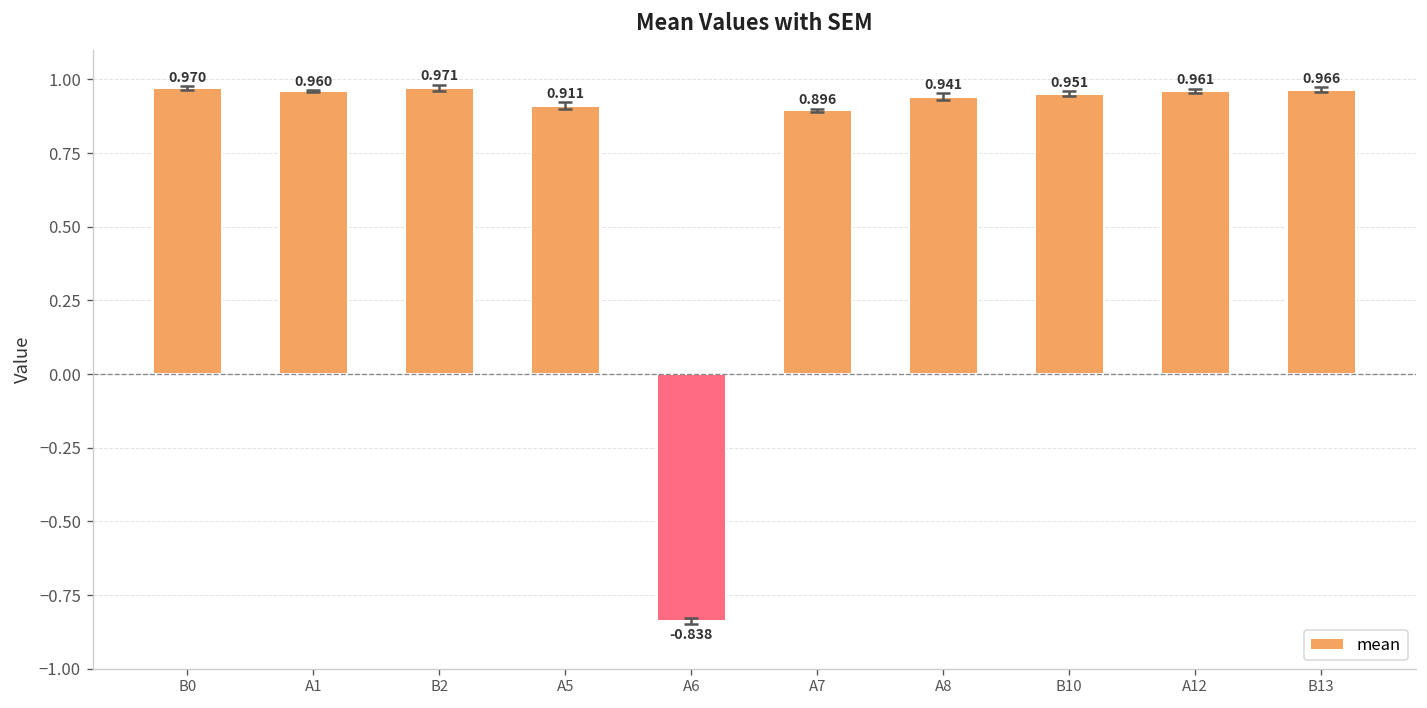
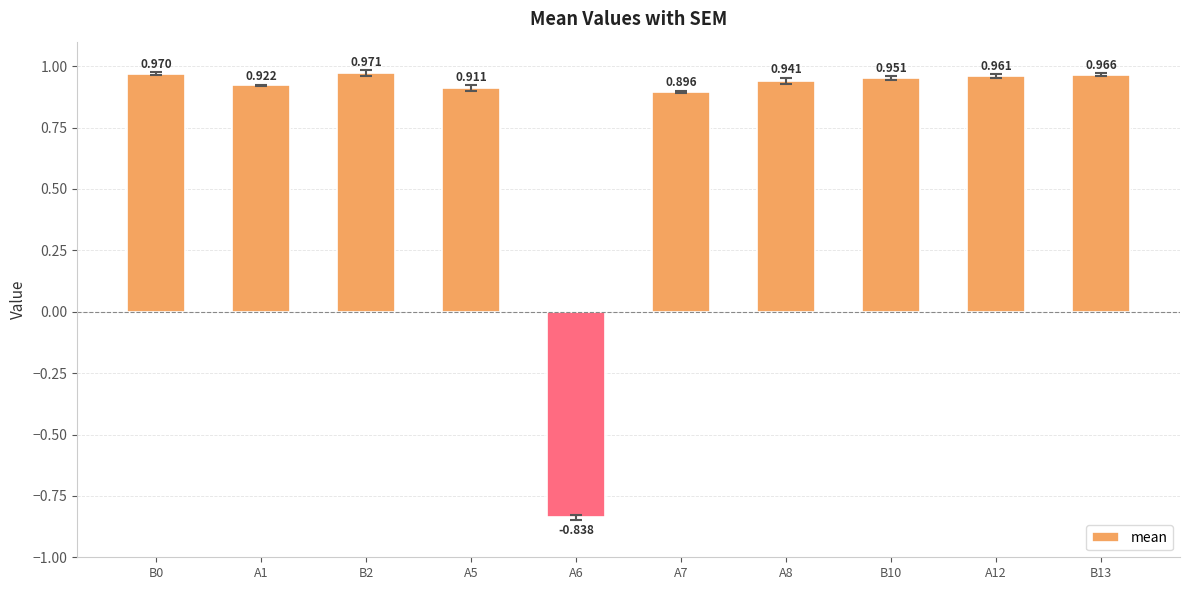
  {
    "mean": {
-     "A1": 0.960,
+     "A1": 0.922,
      "A6": -0.838
    }
  }
